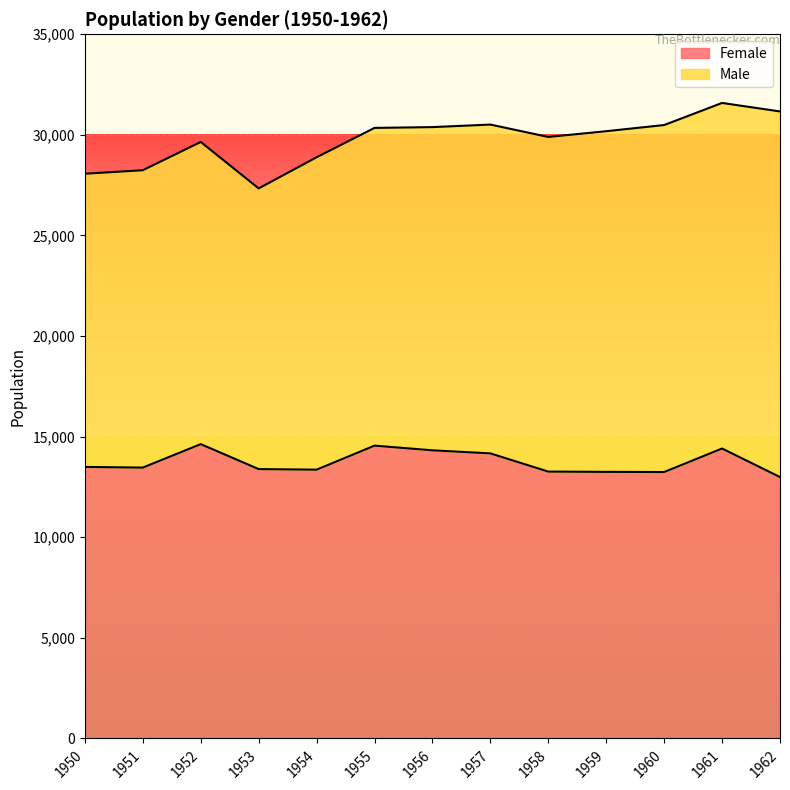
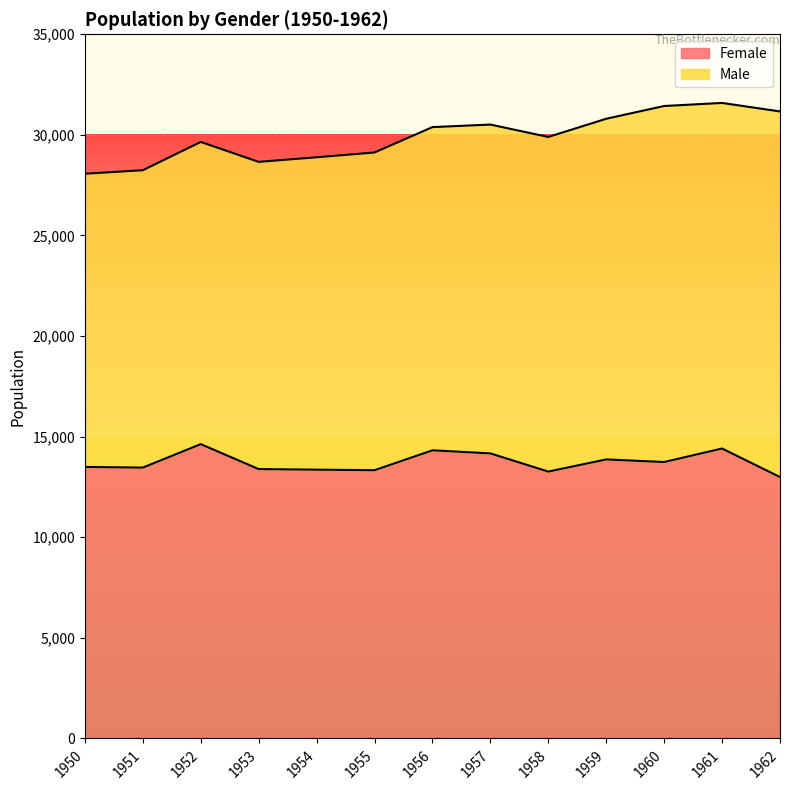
  {
    "Female": {
      "1950": "13,500",
      "1951": "13,500",
      "1952": "14,600",
      "1953": "13,400",
      "1954": "13,400",
-     "1955": "14,600",
+     "1955": "13,300",
      "1956": "14,300",
      "1957": "14,200",
      "1958": "13,300",
-     "1959": "13,300",
-     "1960": "13,200",
+     "1959": "13,900",
+     "1960": "13,700",
      "1961": "14,400",
      "1962": "13,000"
    },
    "Male": {
      "1950": "14,600",
      "1951": "14,800",
      "1952": "15,000",
-     "1953": "14,000",
+     "1953": "15,300",
      "1954": "15,500",
      "1955": "15,800",
      "1956": "16,100",
      "1957": "16,300",
      "1958": "16,600",
      "1959": "16,900",
-     "1960": "17,200",
+     "1960": "17,700",
      "1961": "17,200",
      "1962": "18,200"
    }
  }
